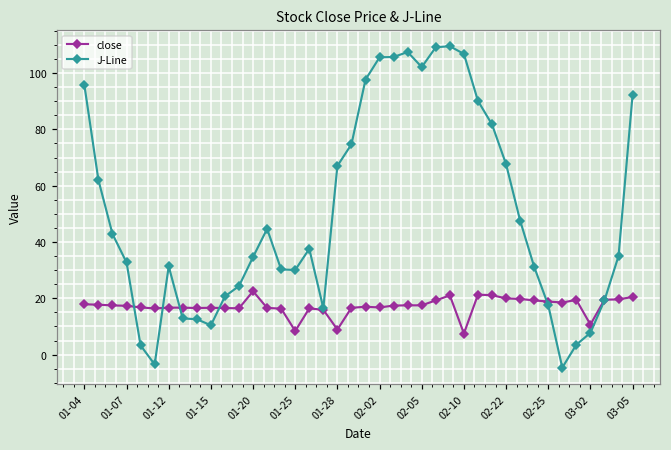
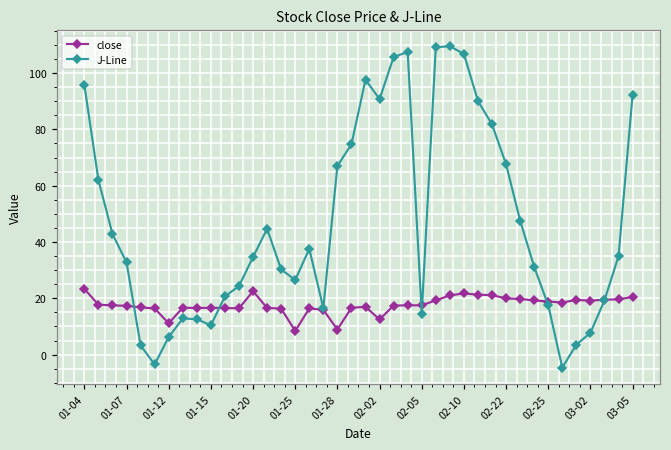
  {
    "close": {
-     "01-04": 18,
+     "01-04": 23,
      "01-07": 17,
-     "01-12": 17,
+     "01-12": 11,
      "01-15": 17,
      "01-20": 23,
      "01-25": 8,
      "01-28": 9,
-     "02-02": 17,
+     "02-02": 13,
      "02-05": 18,
-     "02-10": 8,
+     "02-10": 22,
      "02-22": 20,
      "02-25": 19,
-     "03-02": 11,
+     "03-02": 19,
      "03-05": 21
    },
    "J-Line": {
      "01-04": 96,
      "01-07": 33,
-     "01-12": 31,
+     "01-12": 6,
      "01-15": 10,
      "01-20": 35,
-     "01-25": 30,
+     "01-25": 27,
      "01-28": 67,
-     "02-02": 106,
-     "02-05": 102,
+     "02-02": 91,
+     "02-05": 15,
      "02-10": 107,
      "02-22": 68,
      "02-25": 18,
      "03-02": 8,
      "03-05": 92
    }
  }
